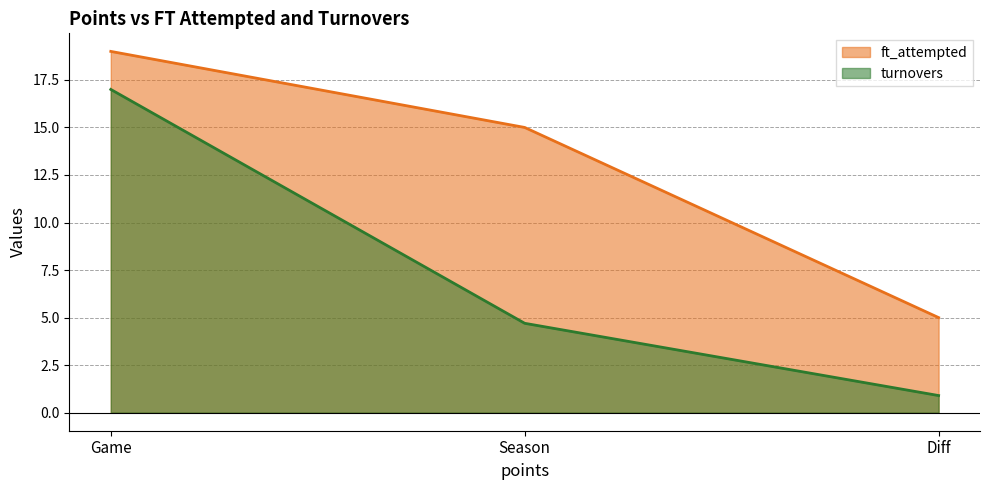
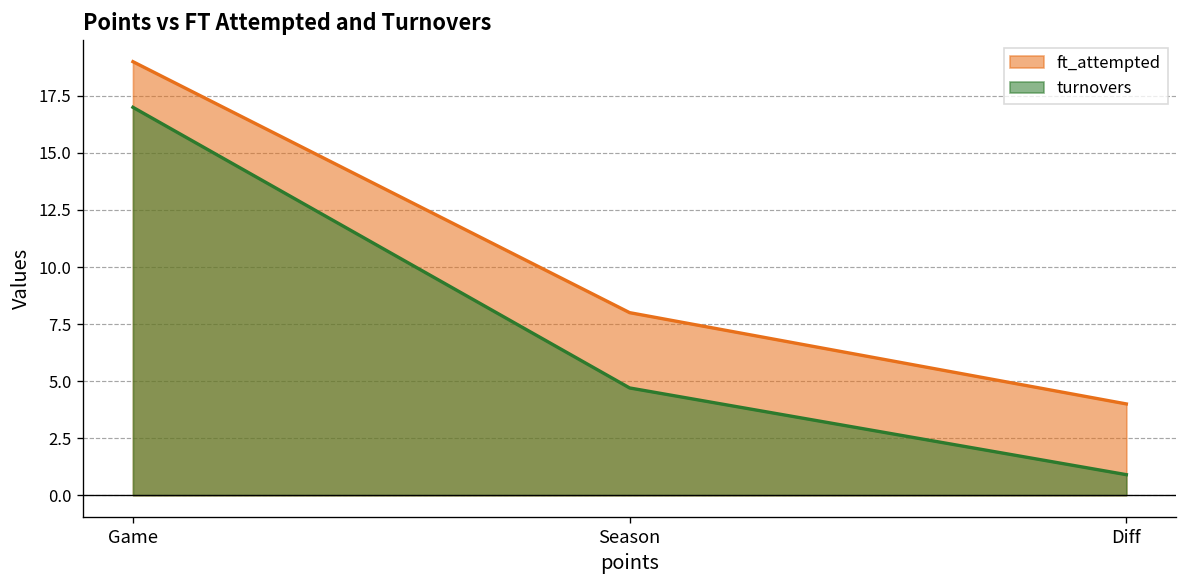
  {
    "ft_attempted": {
      "Game": 19,
-     "Season": 15,
-     "Diff": 5
+     "Season": 8,
+     "Diff": 4
    },
    "turnovers": {
      "Game": 17,
      "Season": 4.7,
      "Diff": 1
    }
  }
